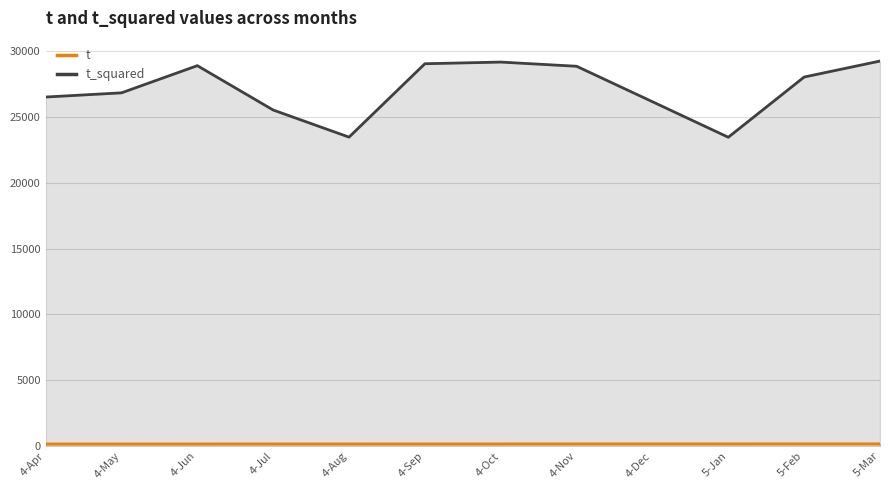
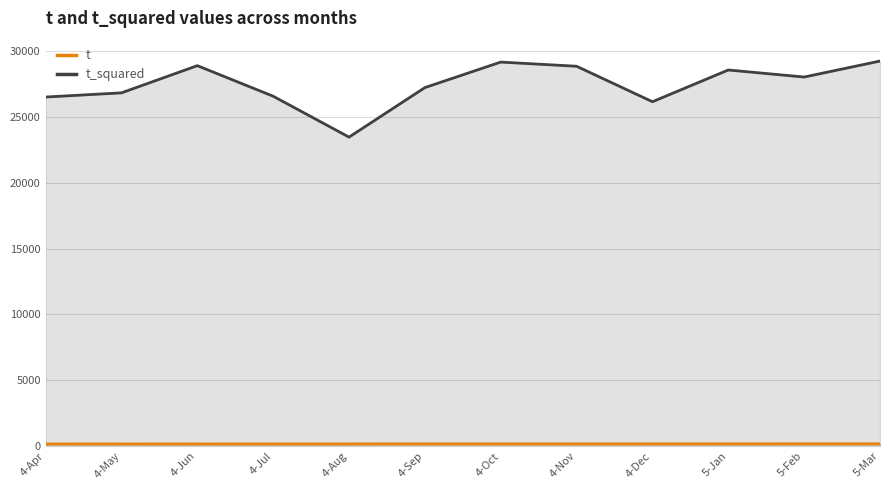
  {
    "t": {
      "4-Apr": 200,
      "4-May": 200,
      "4-Jun": 200,
      "4-Jul": 200,
      "4-Aug": 200,
      "4-Sep": 200,
      "4-Oct": 200,
      "4-Nov": 200,
      "4-Dec": 200,
      "5-Jan": 200,
      "5-Feb": 200,
      "5-Mar": 200
    },
    "t_squared": {
      "4-Apr": 26500,
      "4-May": 26800,
      "4-Jun": 28900,
-     "4-Jul": 25500,
+     "4-Jul": 26600,
      "4-Aug": 23500,
-     "4-Sep": 29000,
+     "4-Sep": 27200,
      "4-Oct": 29200,
      "4-Nov": 28800,
      "4-Dec": 26200,
-     "5-Jan": 23500,
+     "5-Jan": 28600,
      "5-Feb": 28000,
      "5-Mar": 29200
    }
  }
